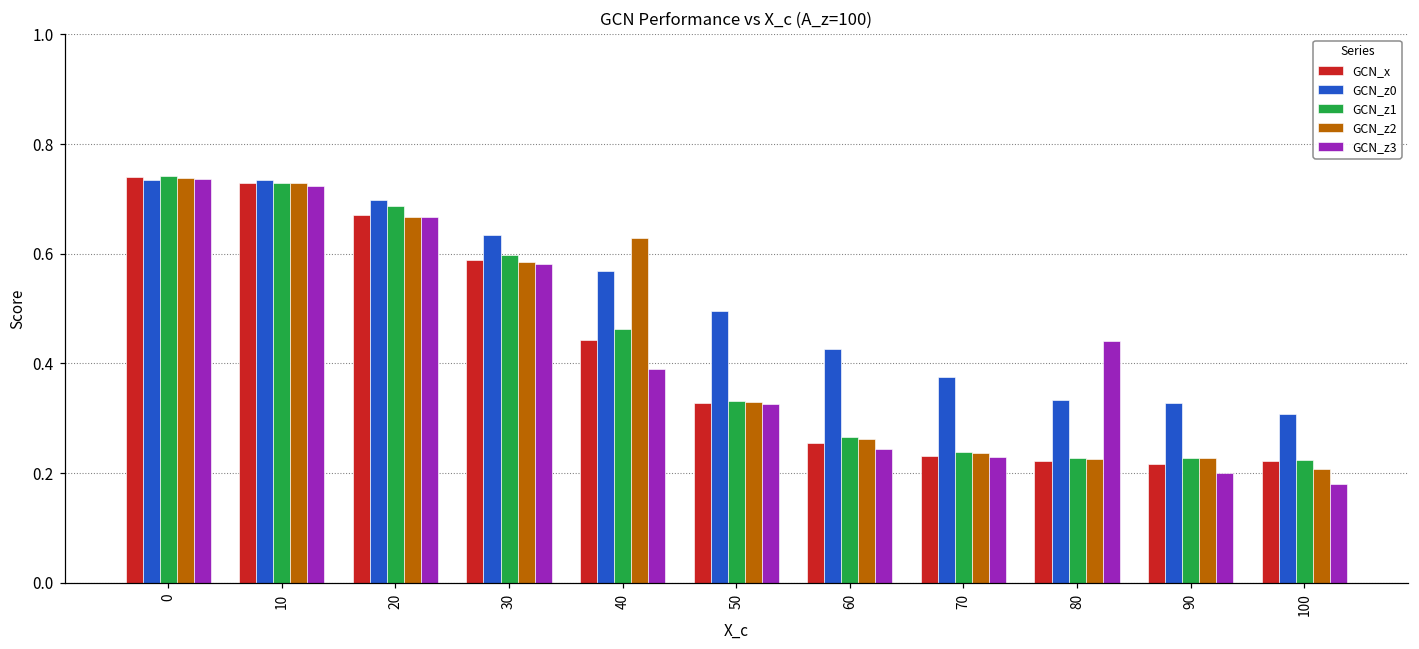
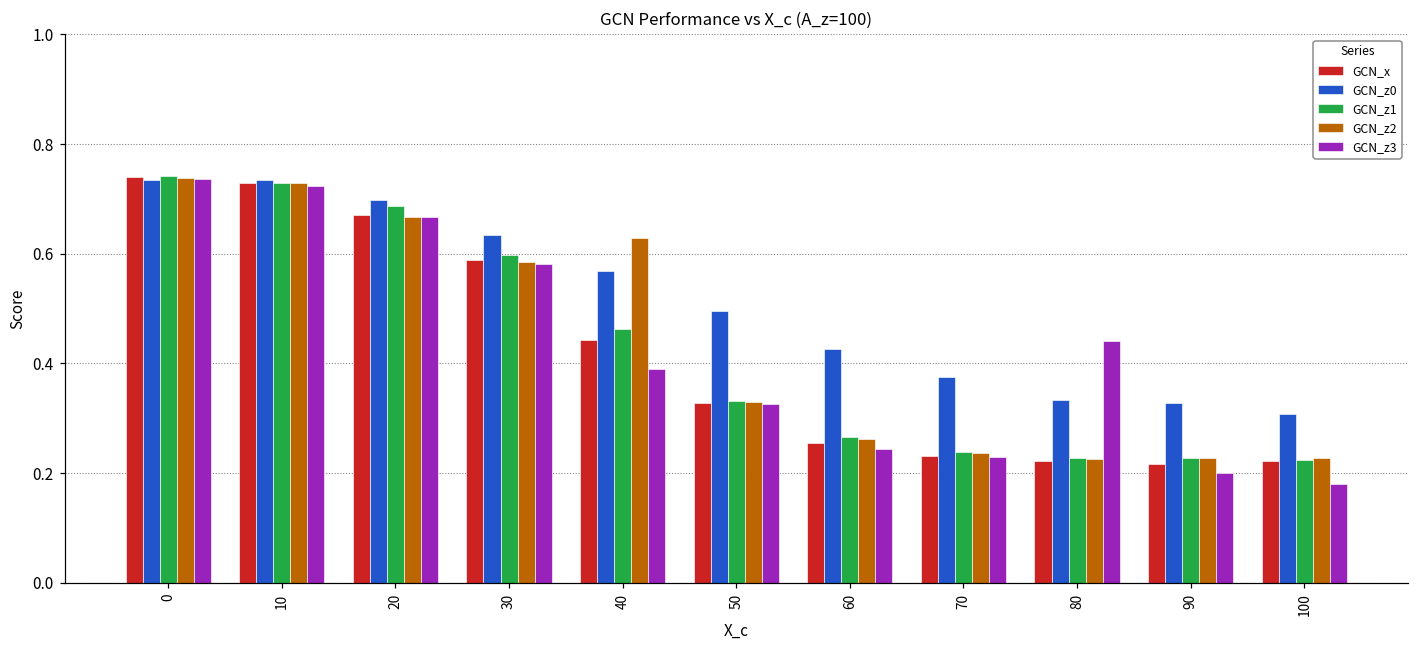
  {
    "GCN_x": {
      "0": 0.74,
      "10": 0.73,
      "20": 0.67,
      "30": 0.59,
      "40": 0.44,
      "50": 0.33,
      "60": 0.25,
      "70": 0.23,
      "80": 0.22,
      "90": 0.22,
      "100": 0.22
    },
    "GCN_z0": {
      "0": 0.73,
      "10": 0.73,
      "20": 0.70,
      "30": 0.63,
      "40": 0.57,
      "50": 0.50,
      "60": 0.43,
      "70": 0.38,
      "80": 0.33,
      "90": 0.33,
      "100": 0.31
    },
    "GCN_z1": {
      "0": 0.74,
      "10": 0.73,
      "20": 0.69,
      "30": 0.60,
      "40": 0.46,
      "50": 0.33,
      "60": 0.27,
      "70": 0.24,
      "80": 0.23,
      "90": 0.23,
      "100": 0.22
    },
    "GCN_z2": {
      "0": 0.74,
      "10": 0.73,
      "20": 0.67,
      "30": 0.59,
      "40": 0.63,
      "50": 0.33,
      "60": 0.26,
      "70": 0.24,
      "80": 0.23,
      "90": 0.23,
-     "100": 0.21
+     "100": 0.23
    },
    "GCN_z3": {
      "0": 0.74,
      "10": 0.72,
      "20": 0.67,
      "30": 0.58,
      "40": 0.39,
      "50": 0.33,
      "60": 0.24,
      "70": 0.23,
      "80": 0.44,
      "90": 0.20,
      "100": 0.18
    }
  }
